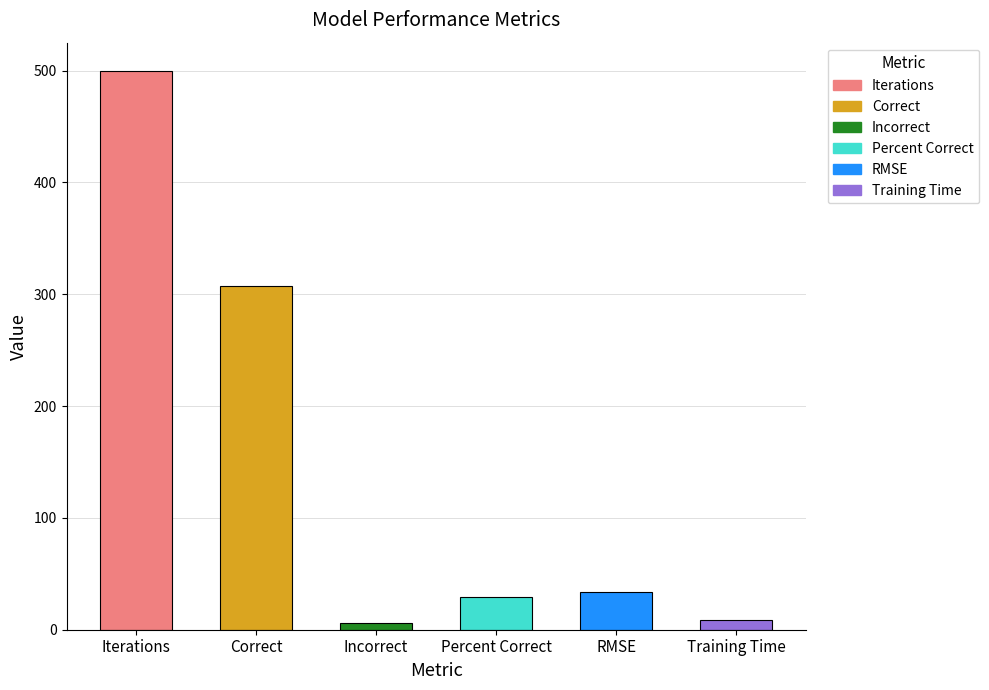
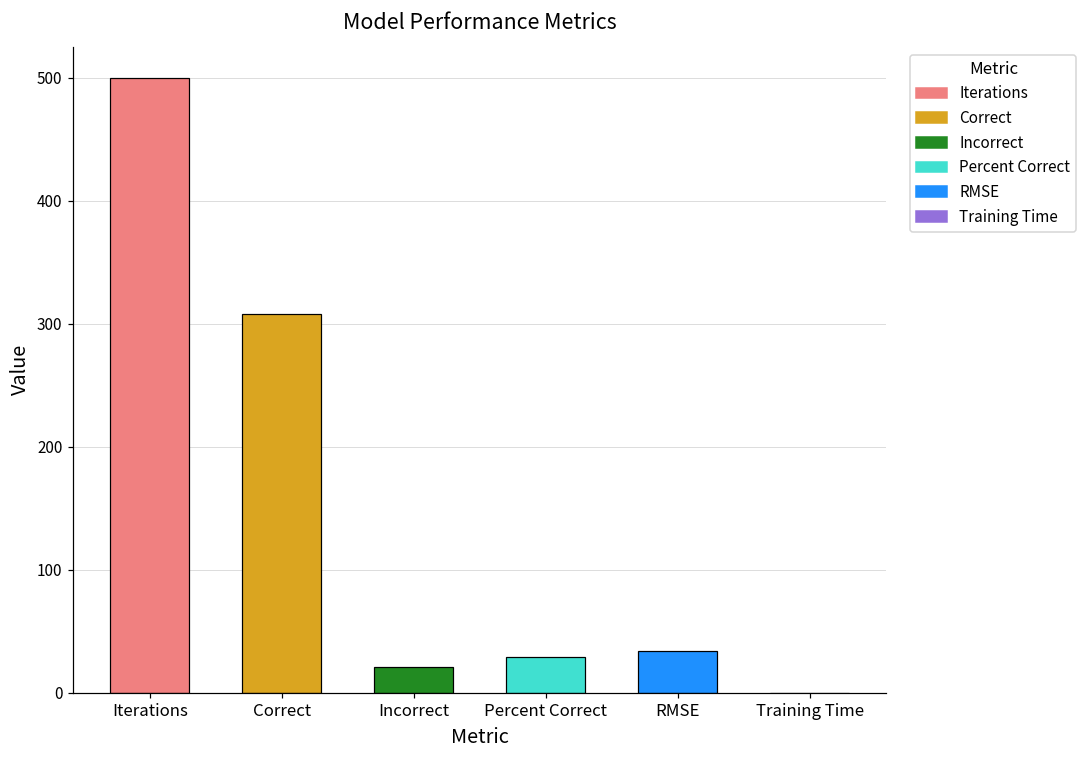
  {
    "Iterations": 500,
    "Correct": 308,
-   "Incorrect": 6,
+   "Incorrect": 21,
    "Percent Correct": 29,
    "RMSE": 34,
-   "Training Time": 8
+   "Training Time": 0
  }
